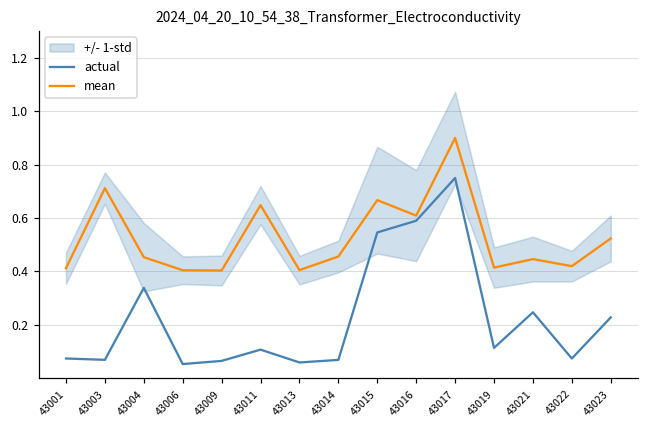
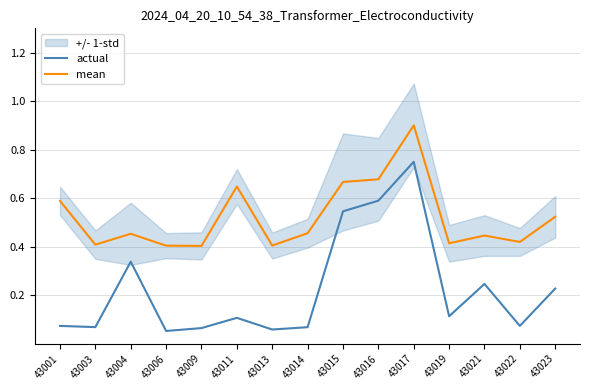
  {
    "mean": {
-     "43001": 0.41,
-     "43003": 0.71,
+     "43001": 0.59,
+     "43003": 0.41,
      "43004": 0.45,
      "43006": 0.40,
      "43009": 0.40,
      "43011": 0.65,
      "43013": 0.40,
      "43014": 0.46,
      "43015": 0.67,
-     "43016": 0.61,
+     "43016": 0.68,
      "43017": 0.90,
      "43019": 0.41,
      "43021": 0.45,
      "43022": 0.42,
      "43023": 0.52
    }
  }
